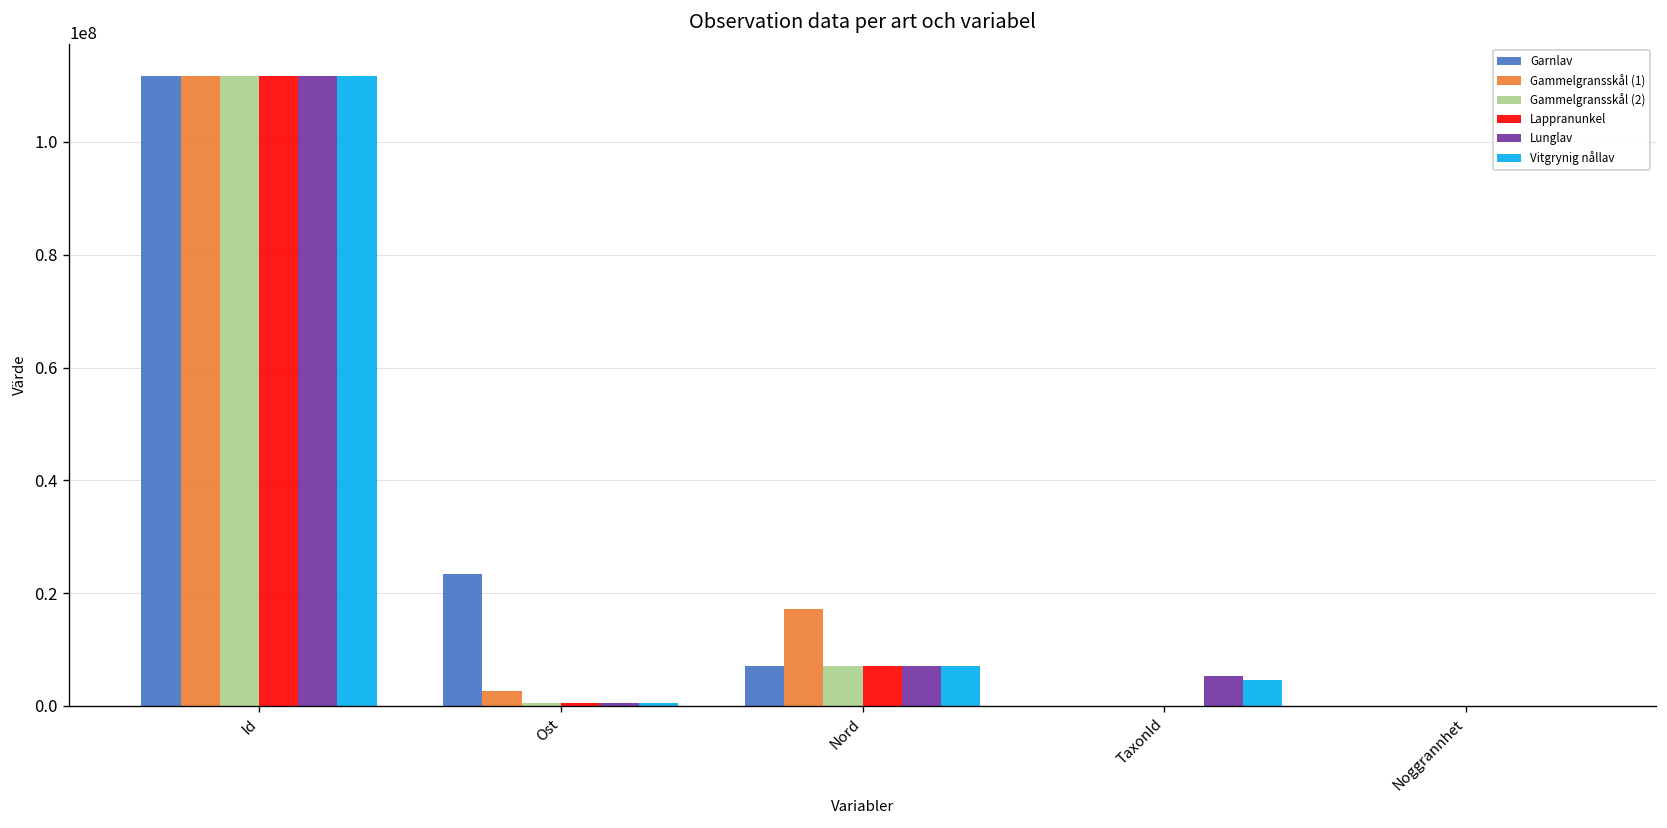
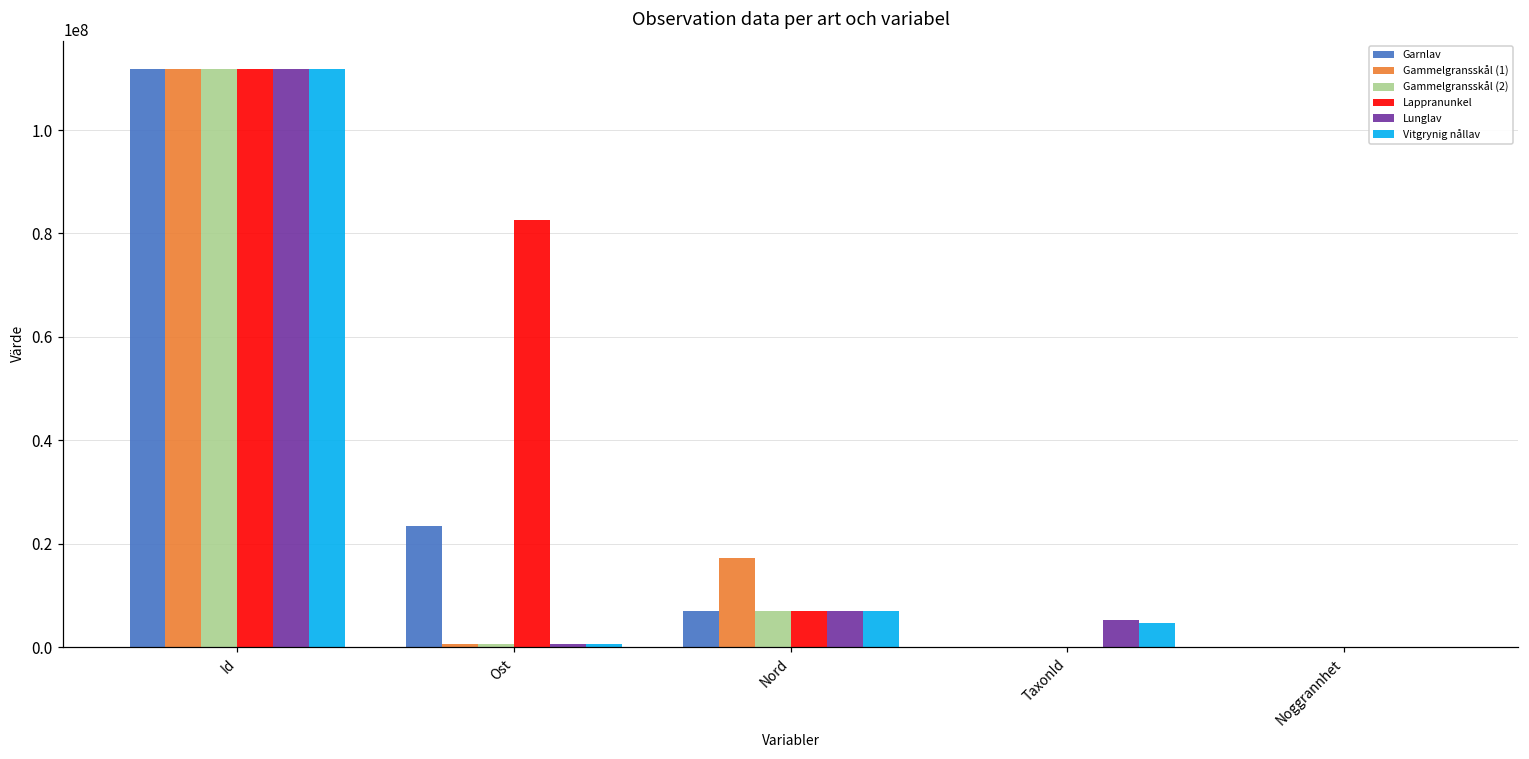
  {
    "Garnlav": {
      "Id": 112000000,
      "Ost": 23000000,
      "Nord": 7000000
    },
    "Gammelgransskål (1)": {
      "Id": 112000000,
-     "Ost": 3000000,
+     "Ost": 1000000,
      "Nord": 17000000
    },
    "Gammelgransskål (2)": {
      "Id": 112000000,
      "Ost": 1000000,
      "Nord": 7000000
    },
    "Lappranunkel": {
      "Id": 112000000,
-     "Ost": 1000000,
+     "Ost": 83000000,
      "Nord": 7000000
    },
    "Lunglav": {
      "Id": 112000000,
      "Ost": 1000000,
      "Nord": 7000000,
      "TaxonId": 5000000
    },
    "Vitgrynig nållav": {
      "Id": 112000000,
      "Ost": 1000000,
      "Nord": 7000000,
      "TaxonId": 5000000
    }
  }
